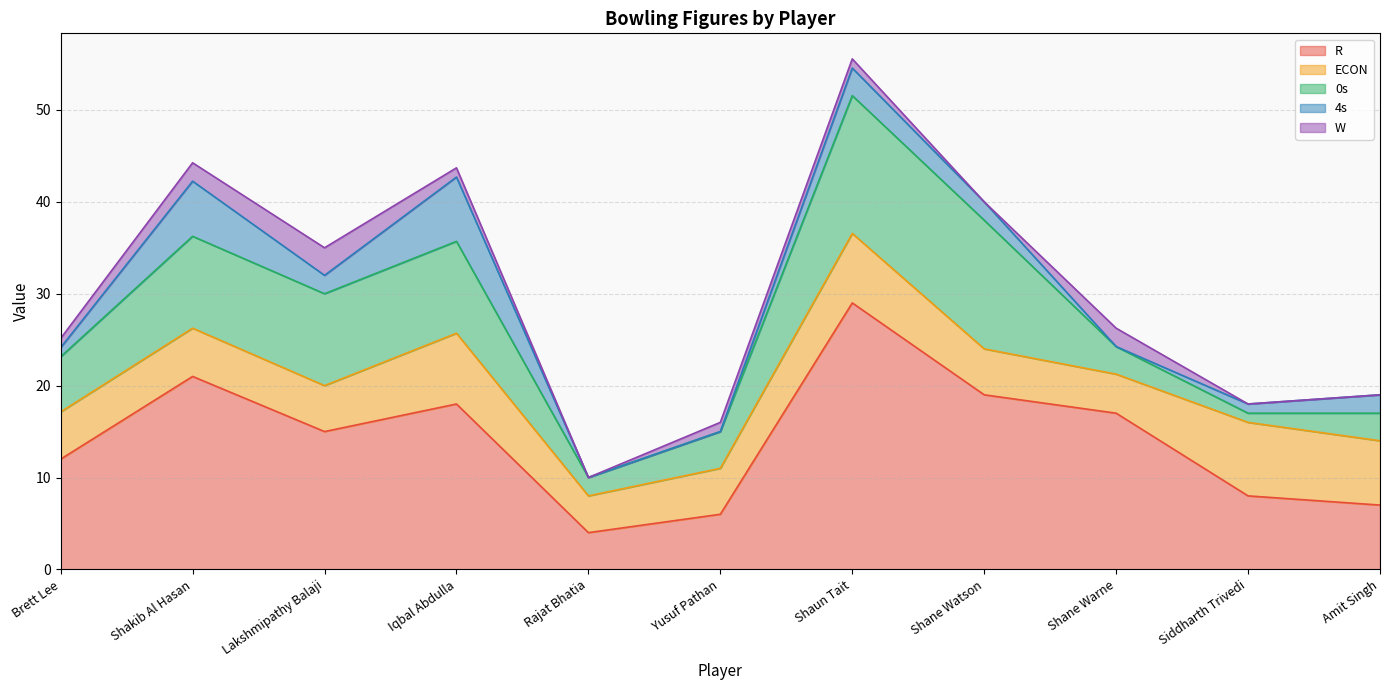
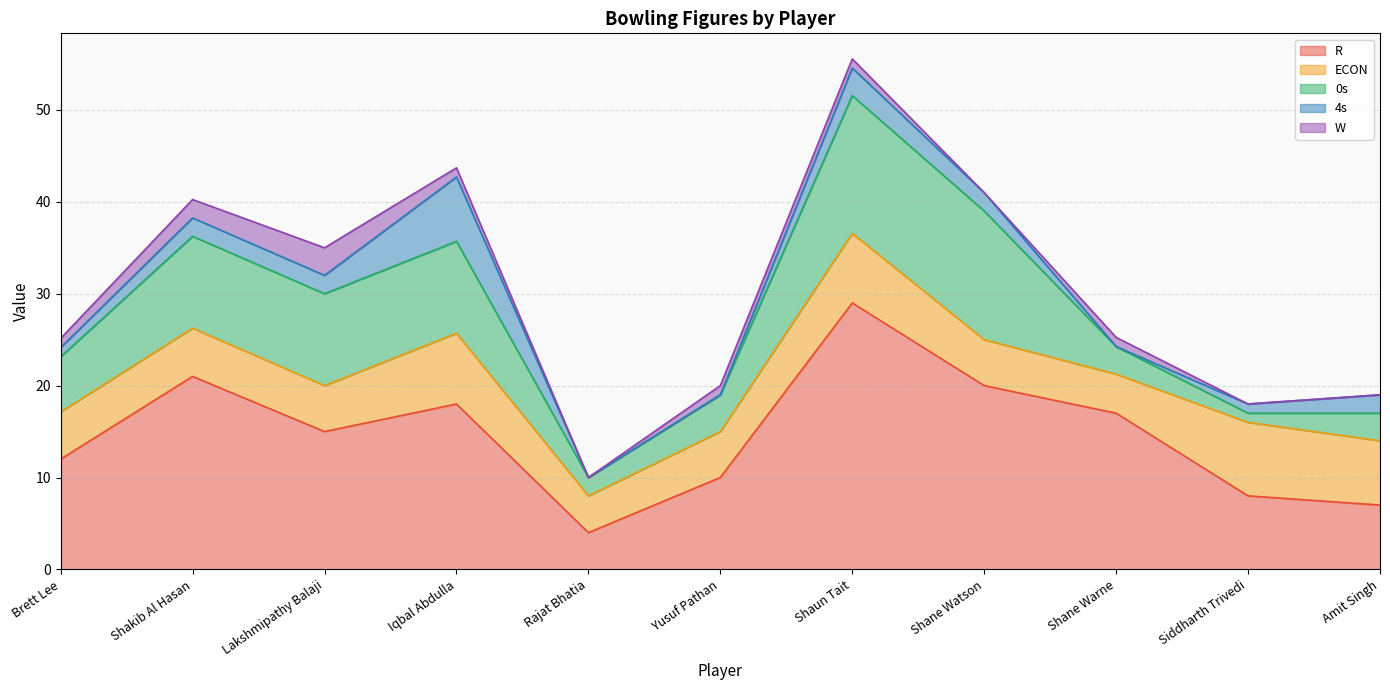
  {
    "R": {
      "Brett Lee": 12,
      "Shakib Al Hasan": 21,
      "Lakshmipathy Balaji": 15,
      "Iqbal Abdulla": 18,
      "Rajat Bhatia": 4,
-     "Yusuf Pathan": 6,
+     "Yusuf Pathan": 10,
      "Shaun Tait": 29,
-     "Shane Watson": 19,
+     "Shane Watson": 20,
      "Shane Warne": 17,
      "Siddharth Trivedi": 8,
      "Amit Singh": 7
    },
    "ECON": {
      "Brett Lee": 5,
      "Shakib Al Hasan": 5,
      "Lakshmipathy Balaji": 5,
      "Iqbal Abdulla": 8,
      "Rajat Bhatia": 4,
      "Yusuf Pathan": 5,
      "Shaun Tait": 8,
      "Shane Watson": 5,
      "Shane Warne": 4,
      "Siddharth Trivedi": 8,
      "Amit Singh": 7
    },
    "0s": {
      "Brett Lee": 6,
      "Shakib Al Hasan": 10,
      "Lakshmipathy Balaji": 10,
      "Iqbal Abdulla": 10,
      "Shaun Tait": 15,
      "Shane Watson": 14,
      "Siddharth Trivedi": 1,
      "Amit Singh": 3
    },
    "4s": {
      "Brett Lee": 1,
-     "Shakib Al Hasan": 6,
+     "Shakib Al Hasan": 2,
      "Lakshmipathy Balaji": 2,
      "Iqbal Abdulla": 7,
      "Shaun Tait": 3
    },
    "W": {
      "Brett Lee": 1,
      "Shakib Al Hasan": 2,
      "Lakshmipathy Balaji": 3,
      "Iqbal Abdulla": 1,
      "Yusuf Pathan": 1,
      "Shaun Tait": 1,
-     "Shane Warne": 2
+     "Shane Warne": 1
    }
  }
